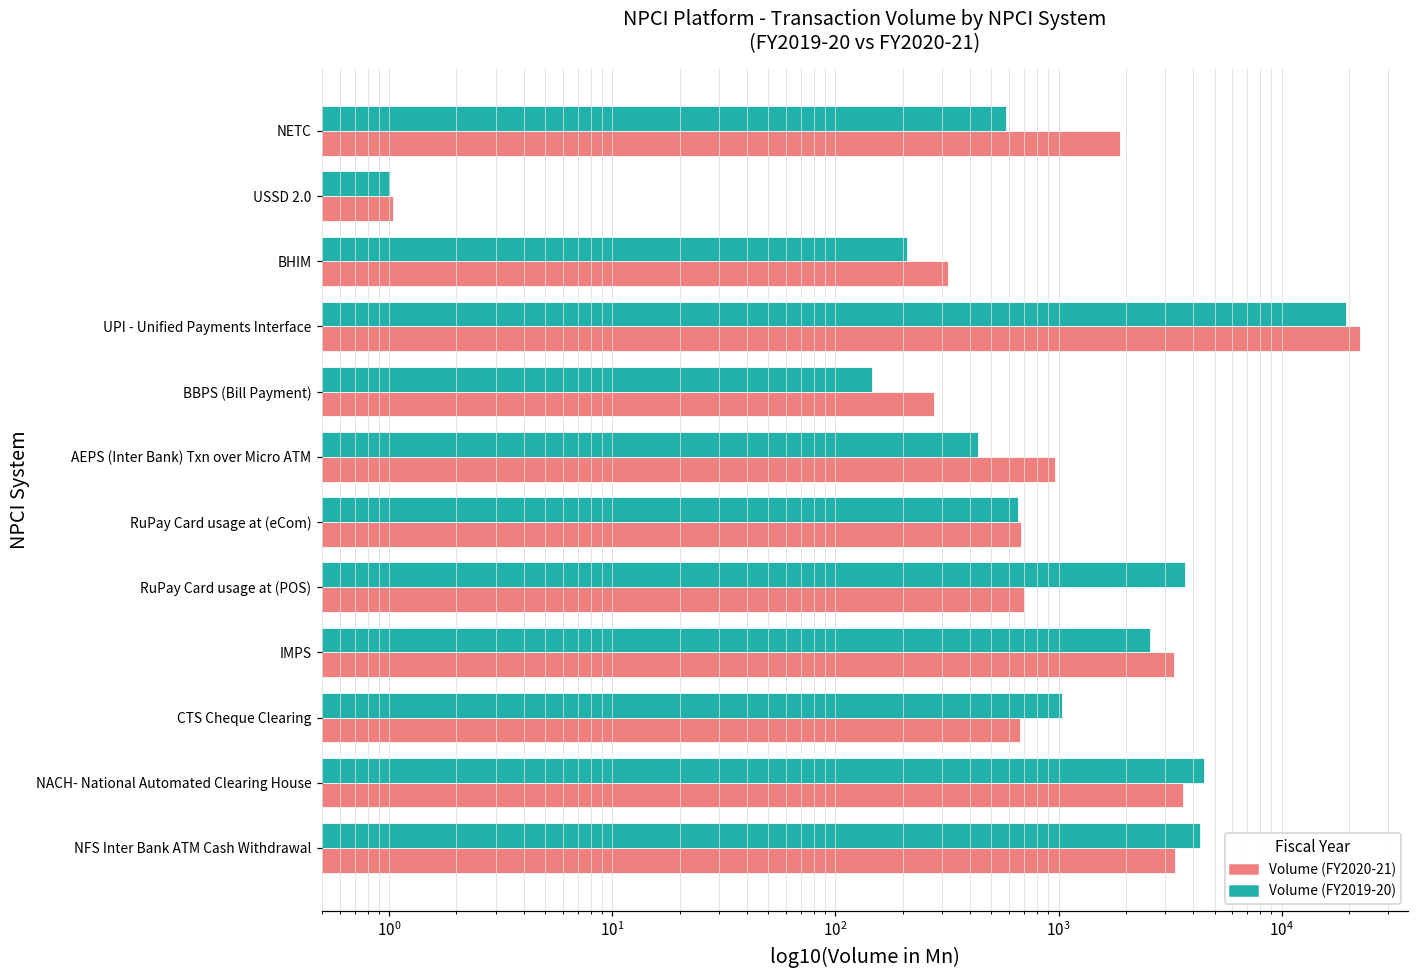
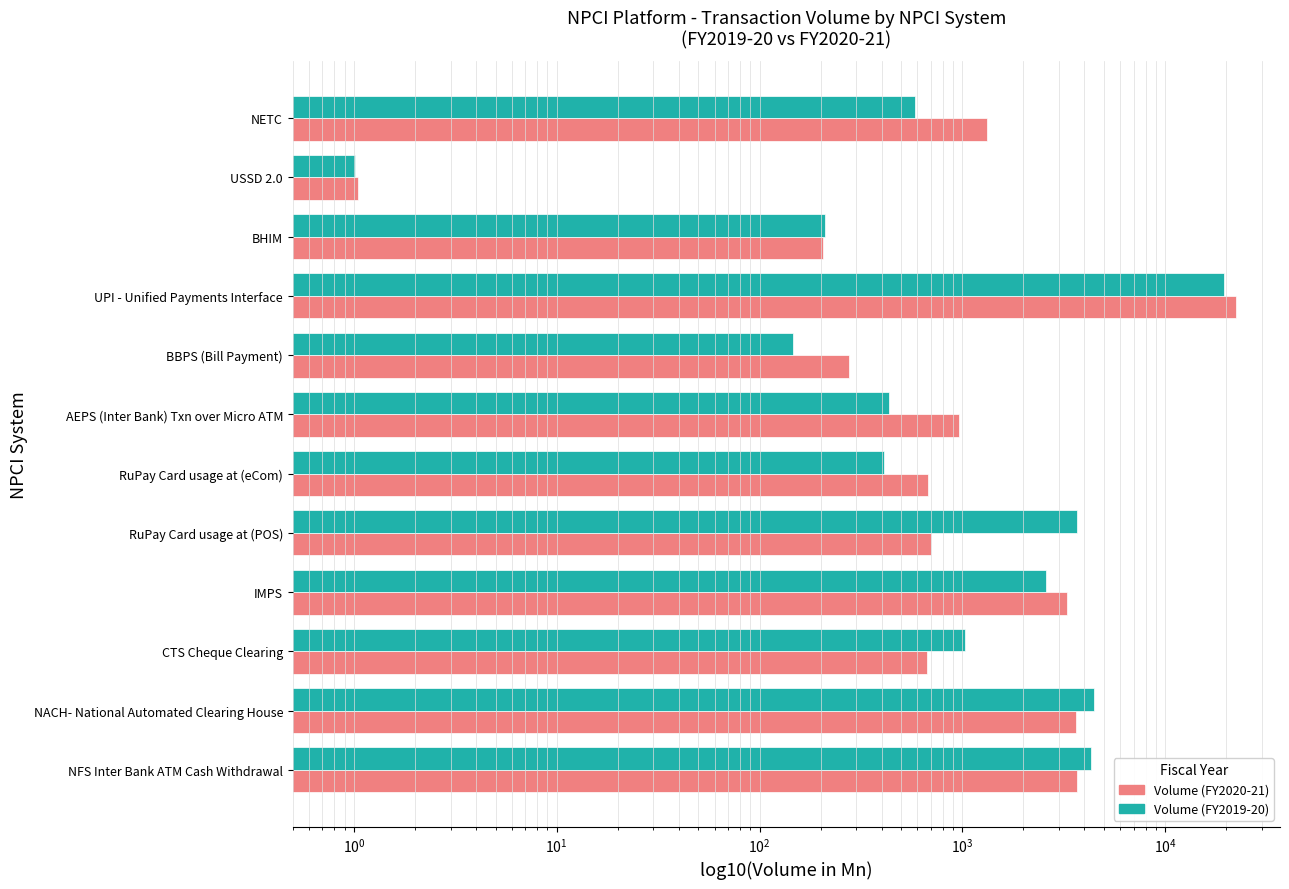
  {
    "Volume (FY2020-21)": {
-     "NETC": 1900,
+     "NETC": 1300,
      "USSD 2.0": 1.0,
-     "BHIM": 320,
+     "BHIM": 200,
      "UPI - Unified Payments Interface": 22000,
      "BBPS (Bill Payment)": 280,
      "AEPS (Inter Bank) Txn over Micro ATM": 1000,
      "RuPay Card usage at (eCom)": 680,
      "RuPay Card usage at (POS)": 700,
      "IMPS": 3300,
      "CTS Cheque Clearing": 670,
      "NACH- National Automated Clearing House": 3600,
-     "NFS Inter Bank ATM Cash Withdrawal": 3300
+     "NFS Inter Bank ATM Cash Withdrawal": 3700
    },
    "Volume (FY2019-20)": {
      "NETC": 580,
      "USSD 2.0": 1,
      "BHIM": 210,
      "UPI - Unified Payments Interface": 20000,
      "BBPS (Bill Payment)": 150,
      "AEPS (Inter Bank) Txn over Micro ATM": 440,
-     "RuPay Card usage at (eCom)": 660,
+     "RuPay Card usage at (eCom)": 410,
      "RuPay Card usage at (POS)": 3700,
      "IMPS": 2600,
      "CTS Cheque Clearing": 1000,
      "NACH- National Automated Clearing House": 4500,
      "NFS Inter Bank ATM Cash Withdrawal": 4300
    }
  }
